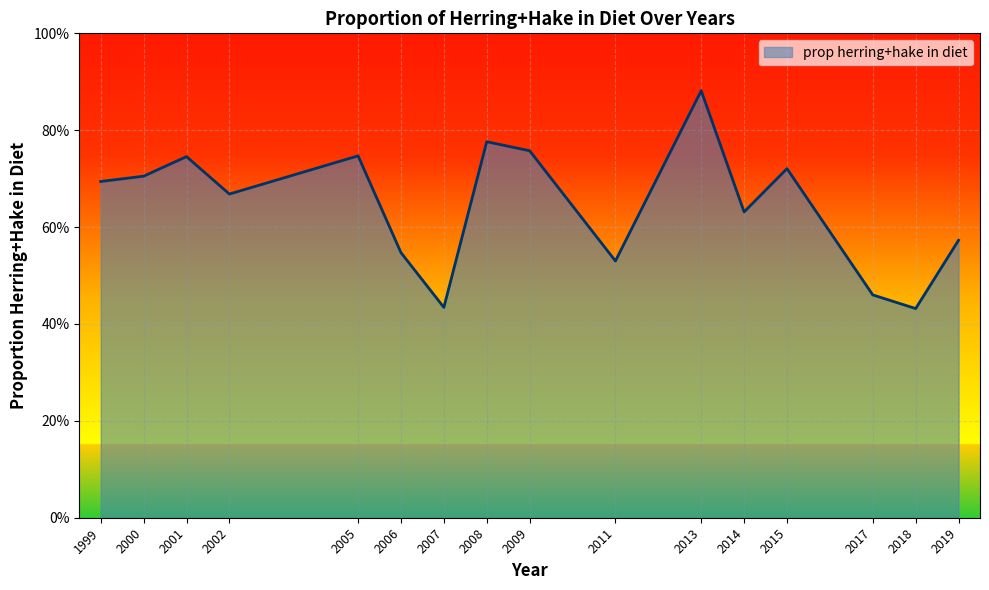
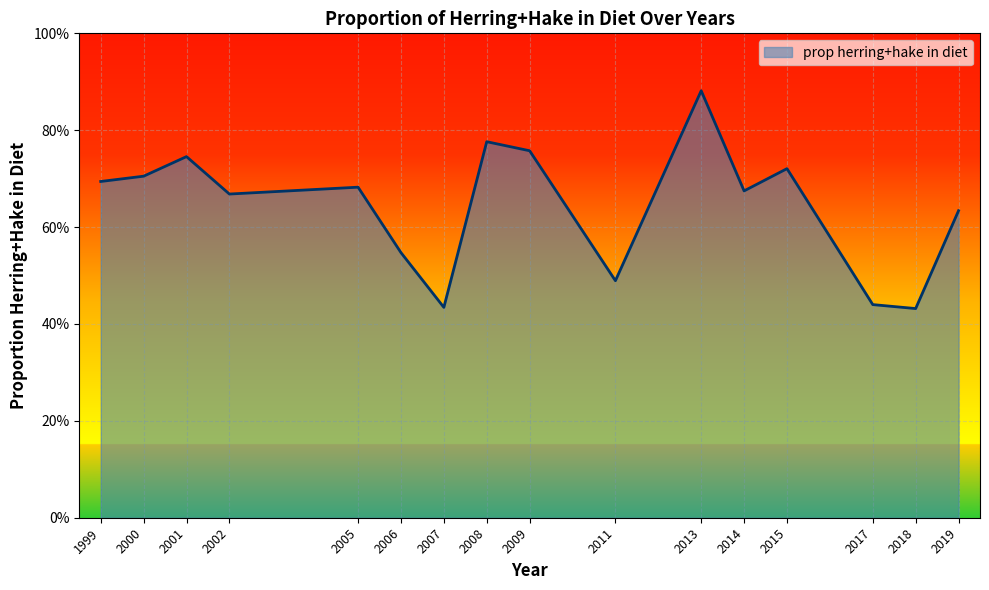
  {
    "1999": "69%",
    "2000": "71%",
    "2001": "75%",
    "2002": "67%",
-   "2005": "75%",
+   "2005": "68%",
    "2006": "55%",
    "2007": "43%",
    "2008": "78%",
    "2009": "76%",
-   "2011": "53%",
+   "2011": "49%",
    "2013": "88%",
-   "2014": "63%",
+   "2014": "67%",
    "2015": "72%",
-   "2017": "46%",
+   "2017": "44%",
    "2018": "43%",
-   "2019": "57%"
+   "2019": "63%"
  }
